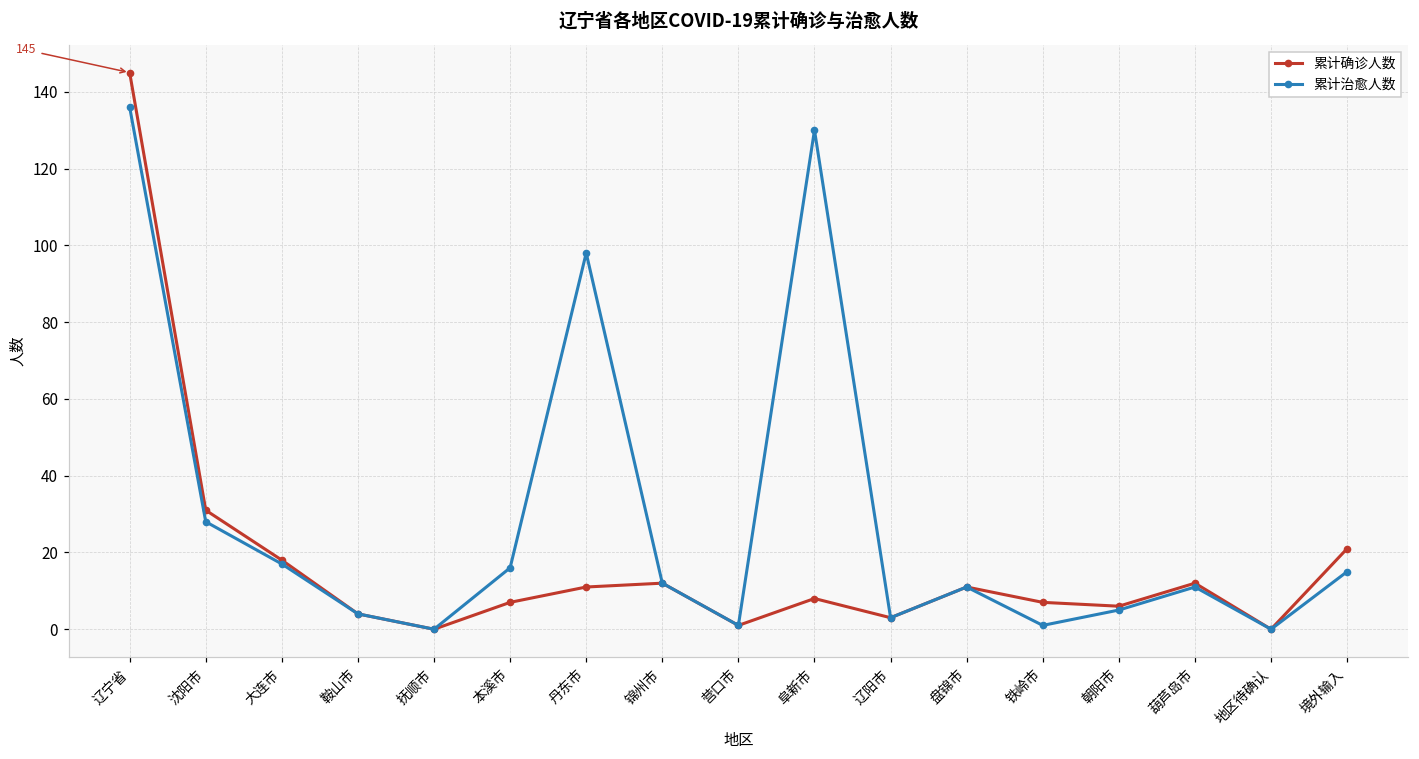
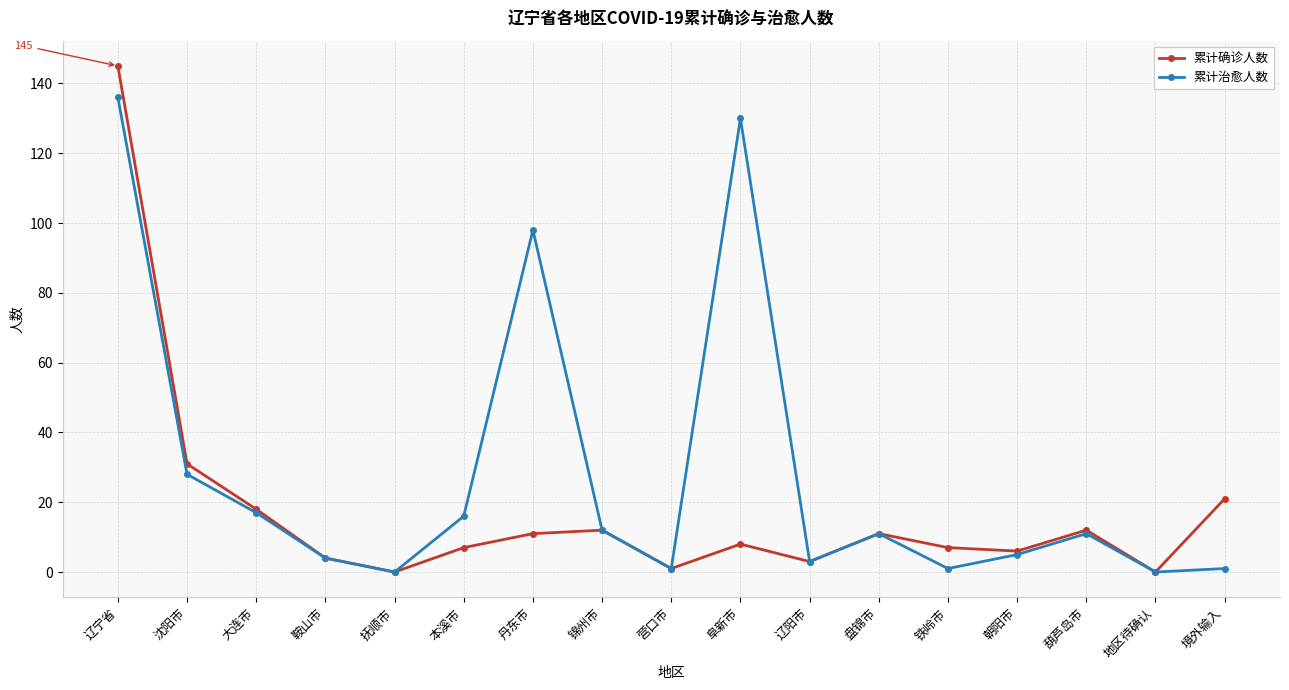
  {
    "累计确诊人数": {
      "辽宁省": 145
    },
    "累计治愈人数": {
      "辽宁省": 136,
      "沈阳市": 28,
      "大连市": 17,
      "本溪市": 16,
      "丹东市": 98,
      "阜新市": 130,
      "铁岭市": 1,
      "朝阳市": 5,
      "葫芦岛市": 11,
-     "境外输入": 15
+     "境外输入": 1
    }
  }
